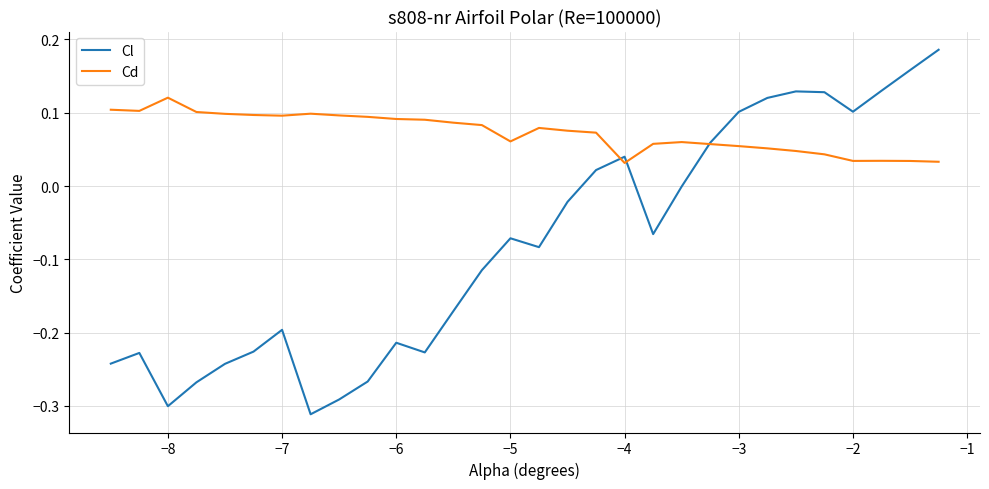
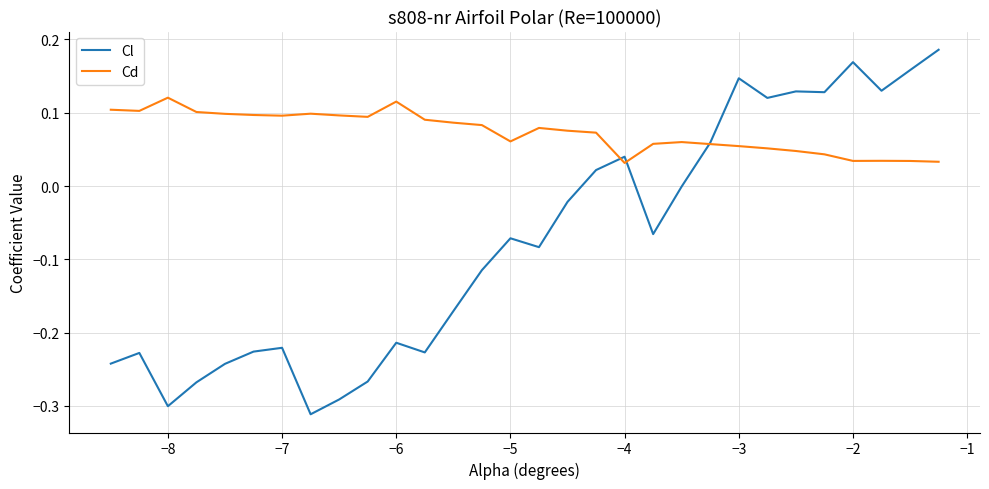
  {
    "Cl": {
      "−8": -0.30,
-     "−7": -0.20,
+     "−7": -0.22,
      "−6": -0.21,
      "−5": -0.07,
      "−4": 0.04,
-     "−3": 0.10,
-     "−2": 0.10
+     "−3": 0.15,
+     "−2": 0.17
    },
    "Cd": {
      "−8": 0.12,
      "−7": 0.10,
-     "−6": 0.09,
+     "−6": 0.12,
      "−5": 0.06,
      "−4": 0.03,
      "−3": 0.05,
      "−2": 0.03
    }
  }
